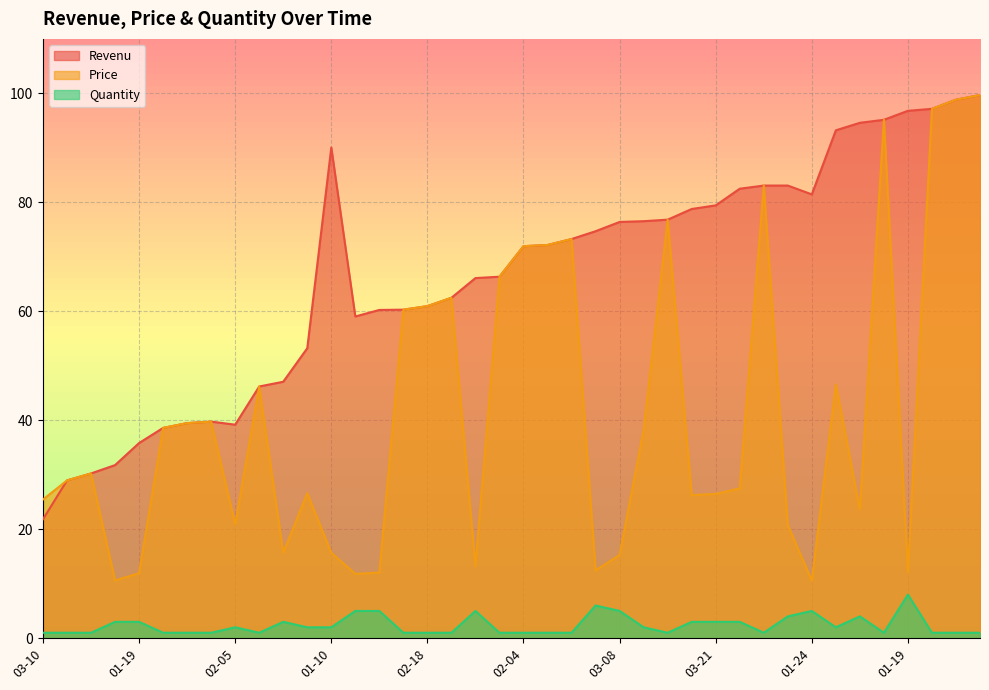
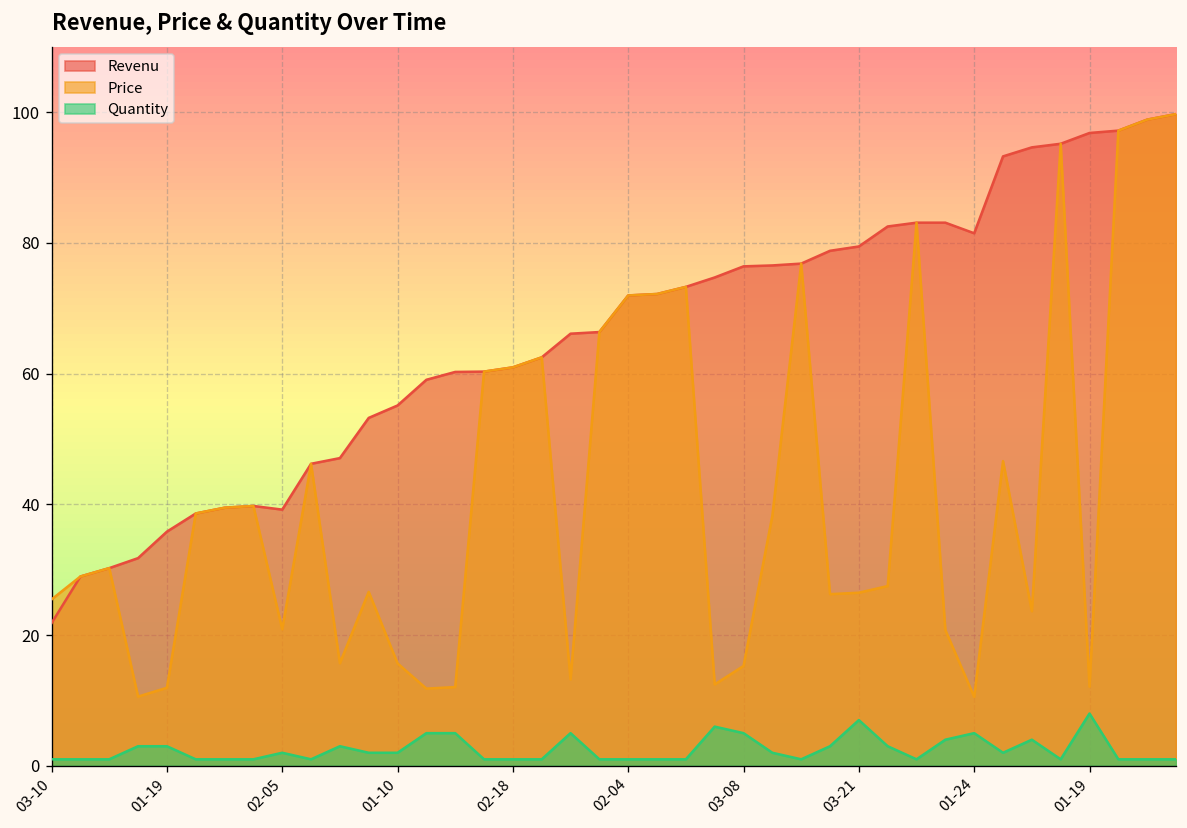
  {
    "Revenu": {
      "03-10": 22,
      "02-05": 39,
-     "01-10": 90,
+     "01-10": 55,
      "03-21": 79,
      "01-24": 81
    },
    "Price": {
      "03-10": 25,
      "02-05": 21,
      "01-10": 16,
      "03-21": 26,
      "01-24": 11
    },
    "Quantity": {
      "03-10": 1,
      "02-05": 2,
      "01-10": 2,
      "02-04": 1,
-     "03-21": 3,
+     "03-21": 7,
      "01-24": 5
    }
  }
